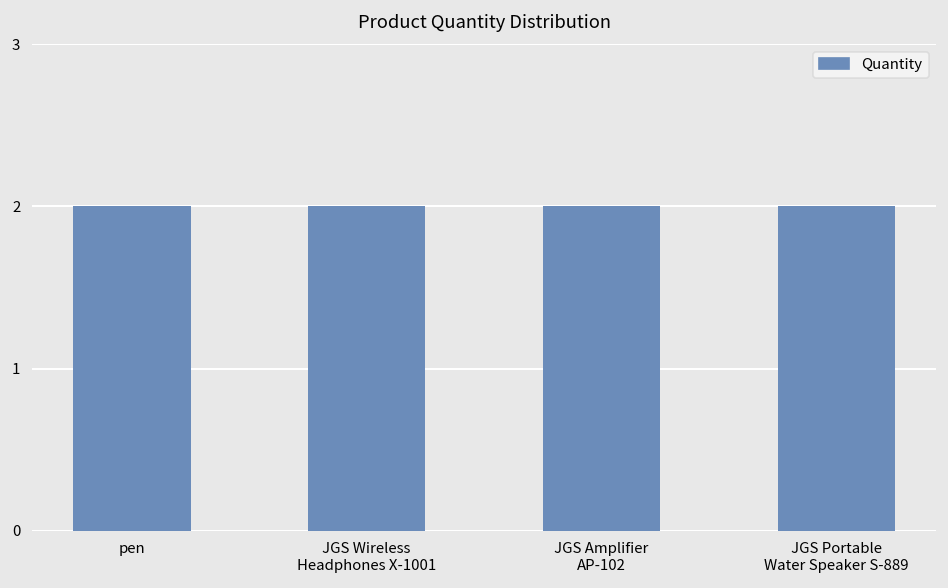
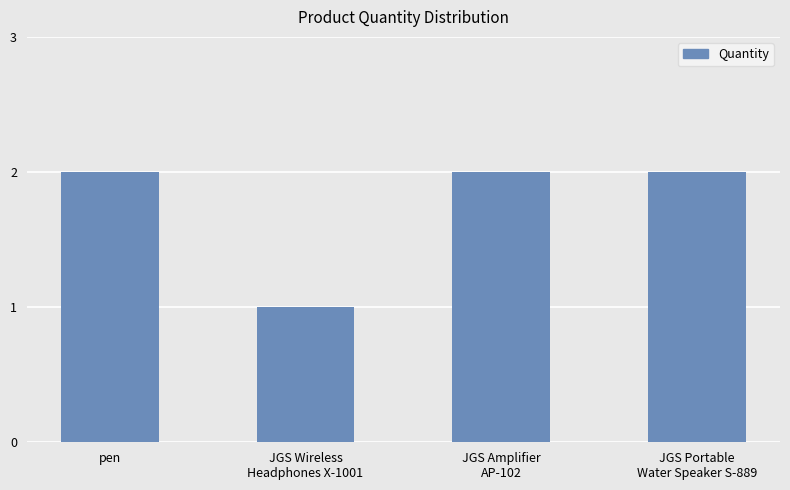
  {
    "pen": 2,
-   "JGS Wireless Headphones X-1001": 2,
+   "JGS Wireless Headphones X-1001": 1,
    "JGS Amplifier AP-102": 2,
    "JGS Portable Water Speaker S-889": 2
  }
